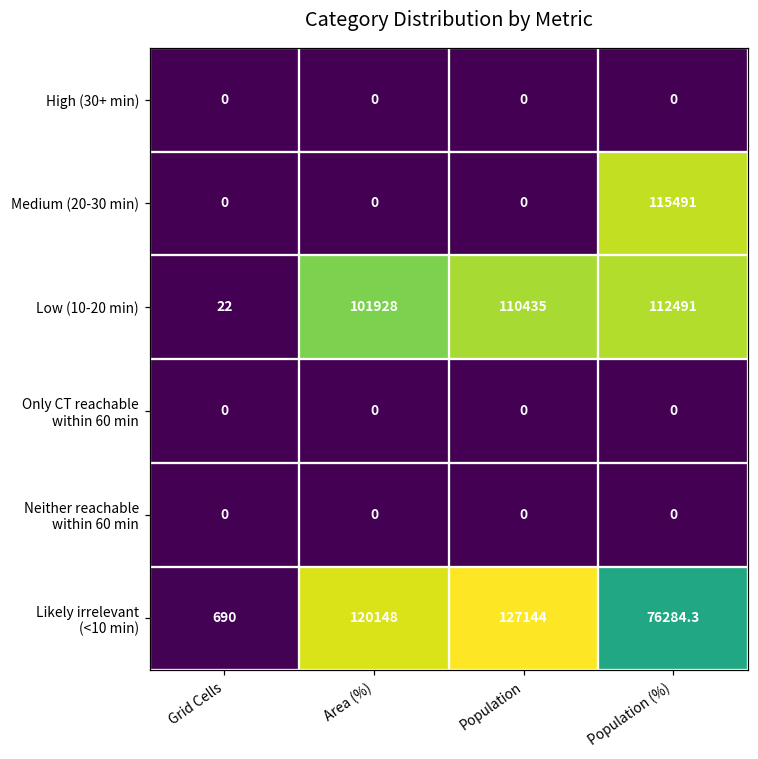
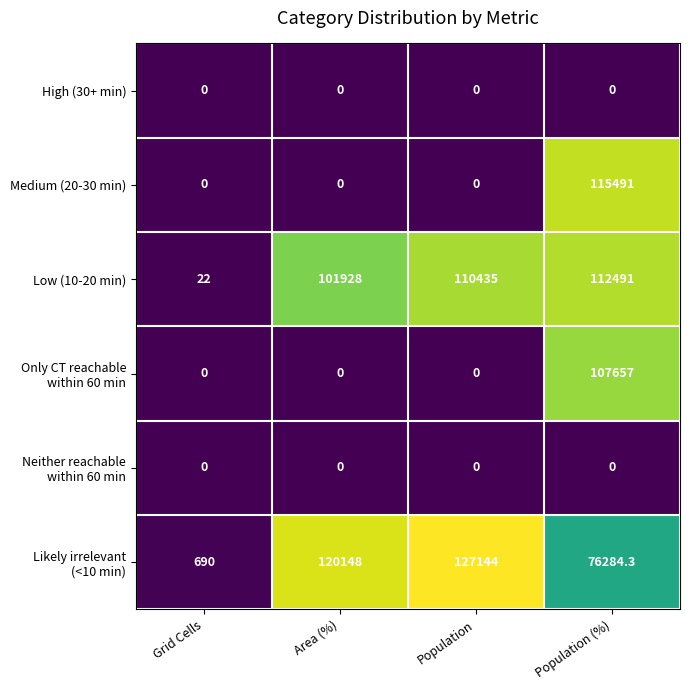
  {
    "High (30+ min)": {
      "Grid Cells": 0,
      "Area (%)": 0,
      "Population": 0,
      "Population (%)": 0
    },
    "Medium (20-30 min)": {
      "Grid Cells": 0,
      "Area (%)": 0,
      "Population": 0,
      "Population (%)": 115491
    },
    "Low (10-20 min)": {
      "Grid Cells": 22,
      "Area (%)": 101928,
      "Population": 110435,
      "Population (%)": 112491
    },
    "Only CT reachable within 60 min": {
      "Grid Cells": 0,
      "Area (%)": 0,
      "Population": 0,
-     "Population (%)": 0
+     "Population (%)": 107657
    },
    "Neither reachable within 60 min": {
      "Grid Cells": 0,
      "Area (%)": 0,
      "Population": 0,
      "Population (%)": 0
    },
    "Likely irrelevant (<10 min)": {
      "Grid Cells": 690,
      "Area (%)": 120148,
      "Population": 127144,
      "Population (%)": 76284.3
    }
  }
